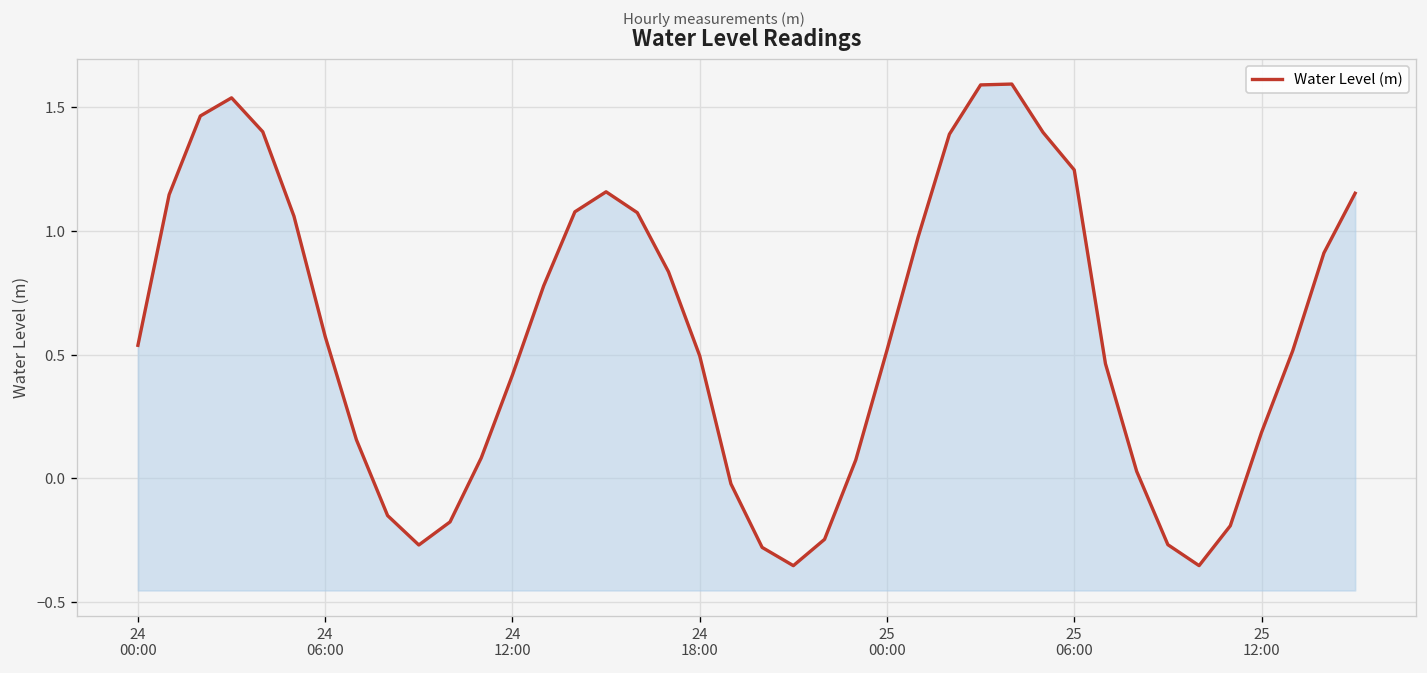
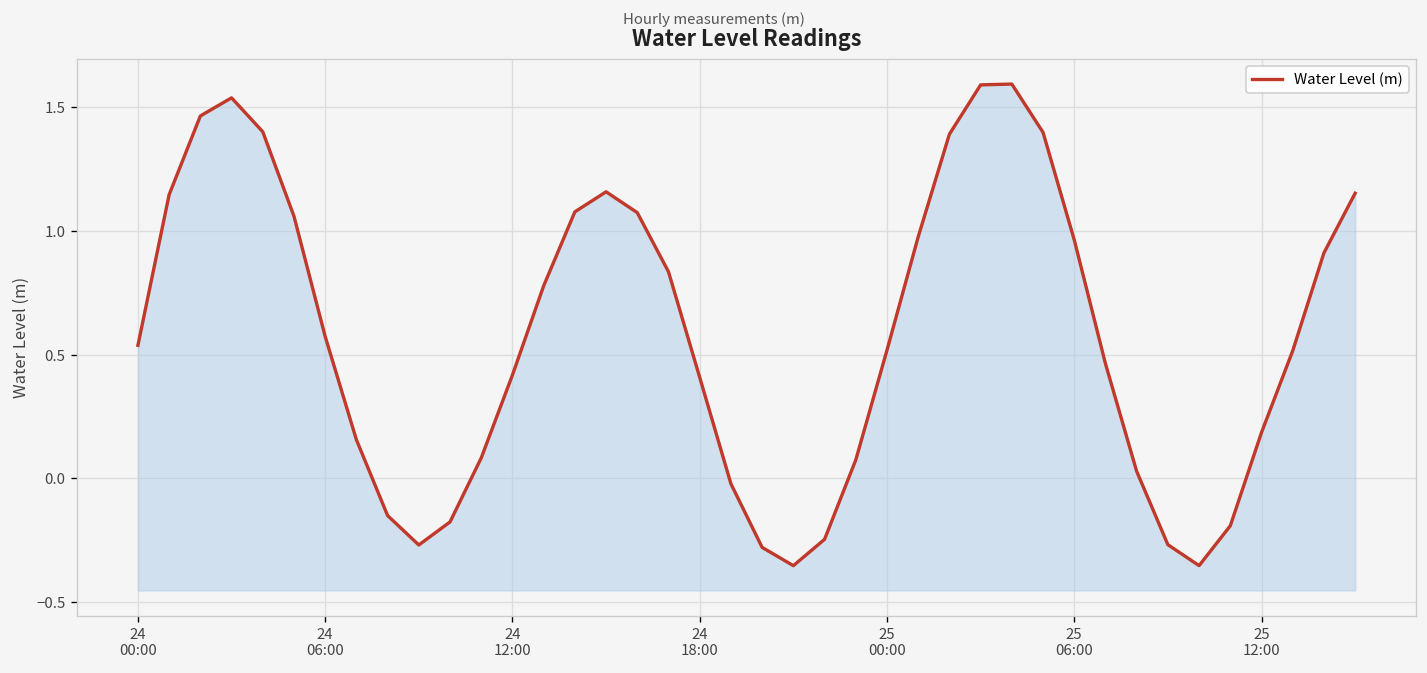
  {
    "24 00:00": 0.54,
    "24 06:00": 0.57,
    "24 12:00": 0.42,
-   "24 18:00": 0.49,
+   "24 18:00": 0.41,
    "25 00:00": 0.52,
-   "25 06:00": 1.25,
+   "25 06:00": 0.96,
    "25 12:00": 0.19
  }
